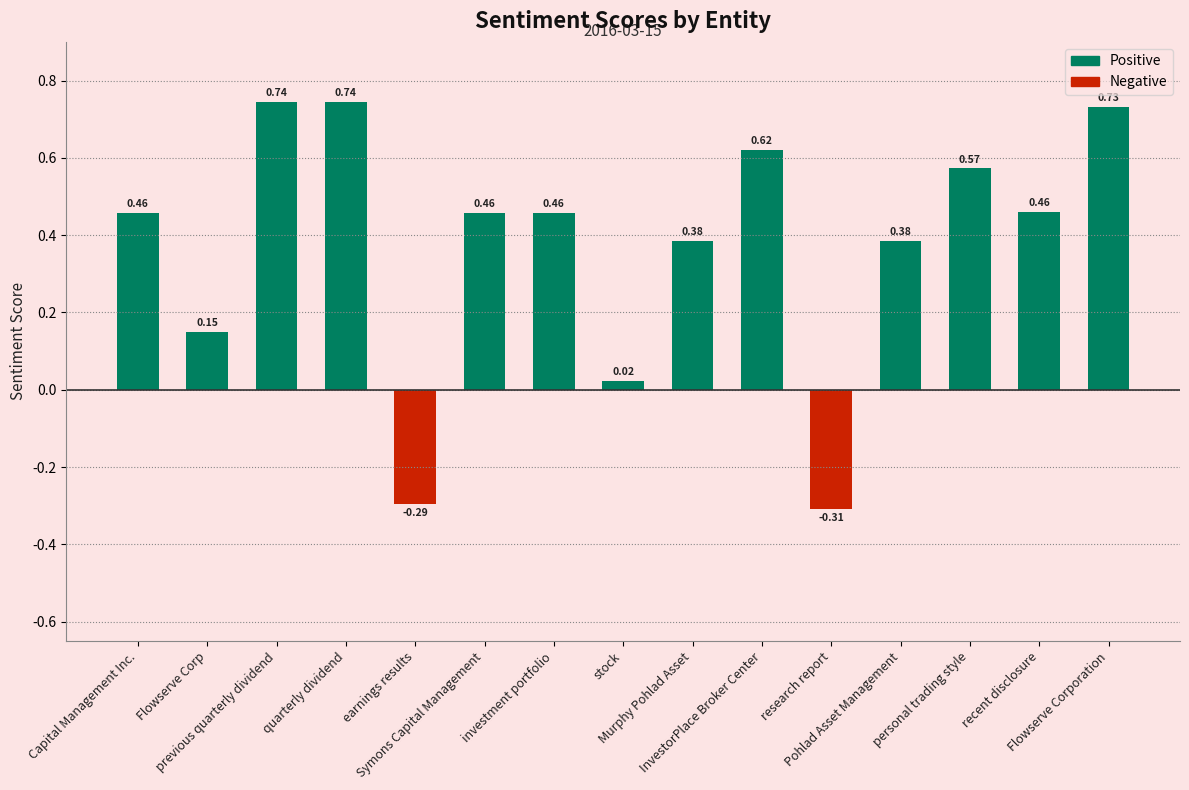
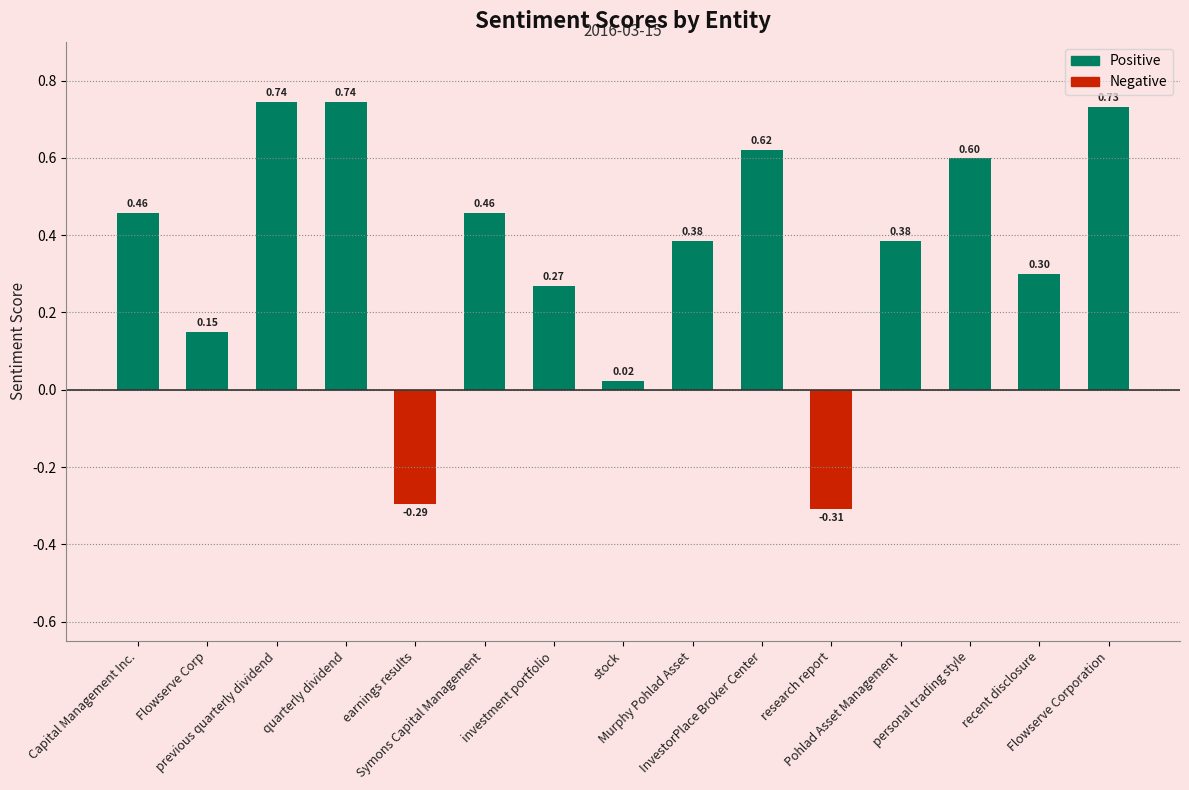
  {
    "Capital Management Inc.": 0.46,
    "Flowserve Corp": 0.15,
    "previous quarterly dividend": 0.74,
    "quarterly dividend": 0.74,
    "earnings results": -0.29,
    "Symons Capital Management": 0.46,
-   "investment portfolio": 0.46,
+   "investment portfolio": 0.27,
    "stock": 0.02,
    "Murphy Pohlad Asset": 0.38,
    "InvestorPlace Broker Center": 0.62,
    "research report": -0.31,
    "Pohlad Asset Management": 0.38,
-   "personal trading style": 0.57,
-   "recent disclosure": 0.46
+   "personal trading style": 0.60,
+   "recent disclosure": 0.30
  }
